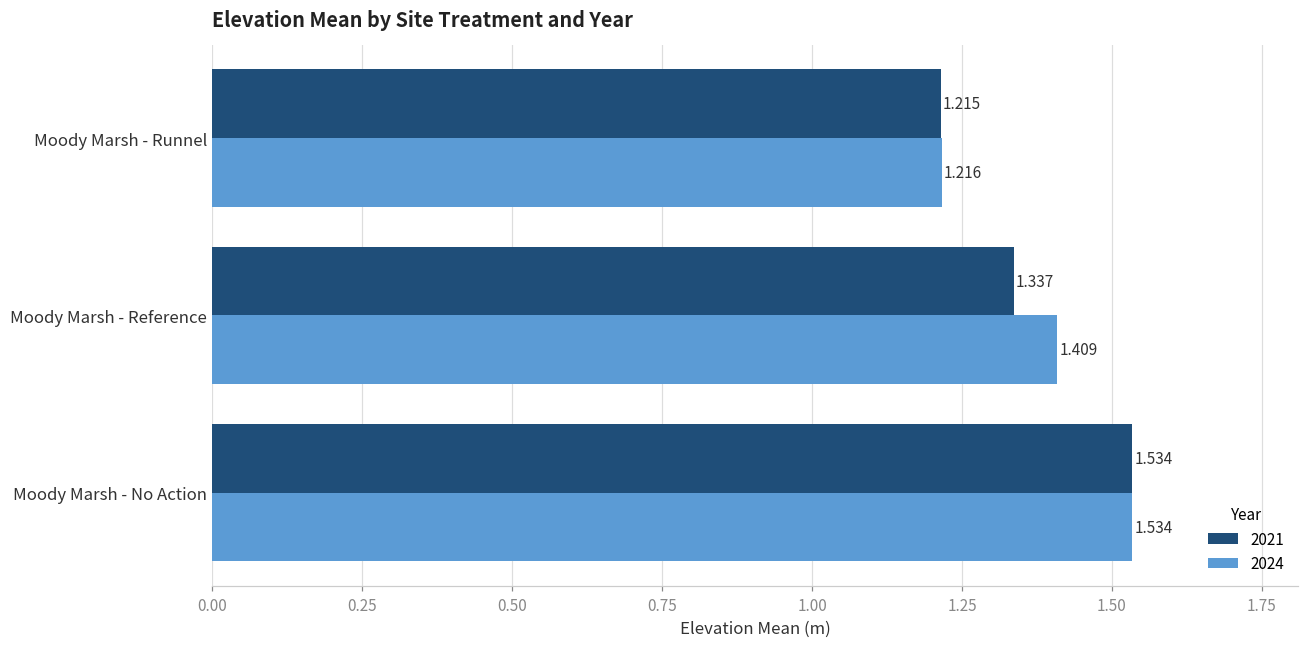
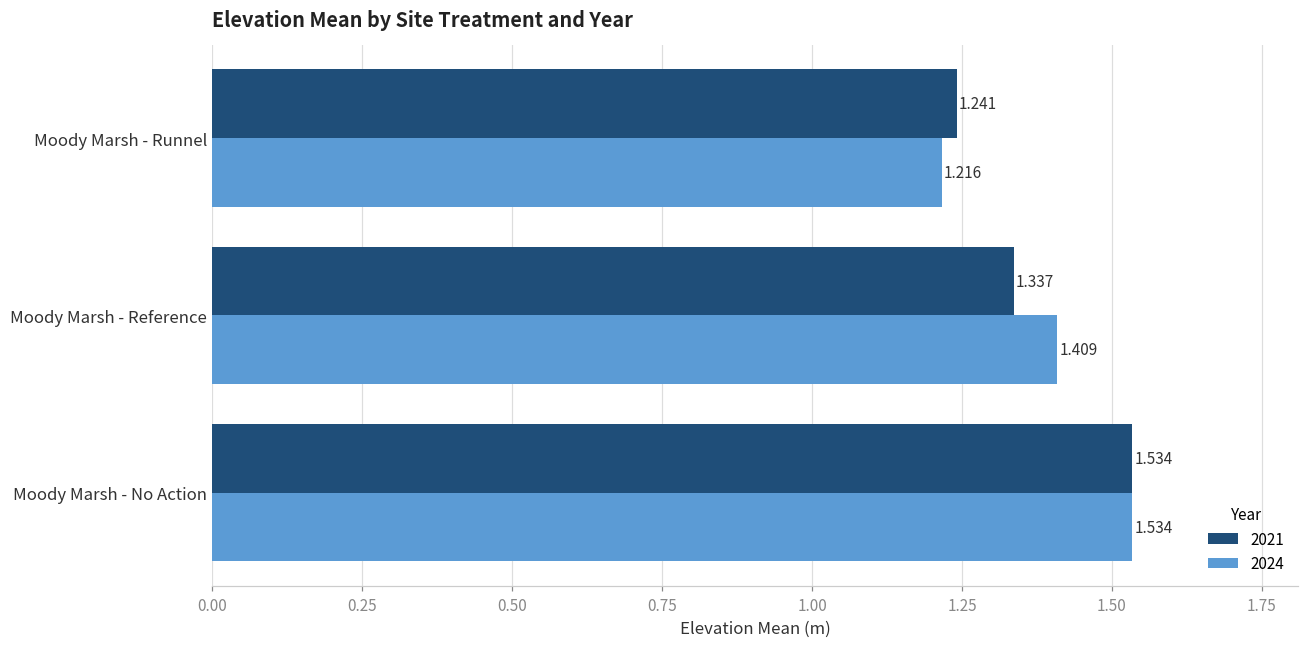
  {
    "2021": {
-     "Moody Marsh - Runnel": 1.215,
+     "Moody Marsh - Runnel": 1.241,
      "Moody Marsh - Reference": 1.337,
      "Moody Marsh - No Action": 1.534
    },
    "2024": {
      "Moody Marsh - Runnel": 1.216,
      "Moody Marsh - Reference": 1.409,
      "Moody Marsh - No Action": 1.534
    }
  }
